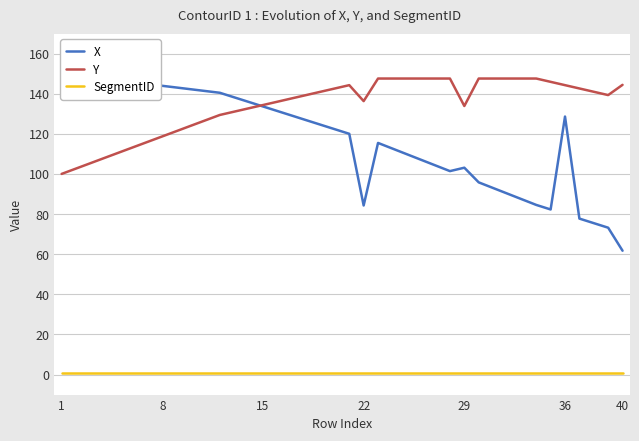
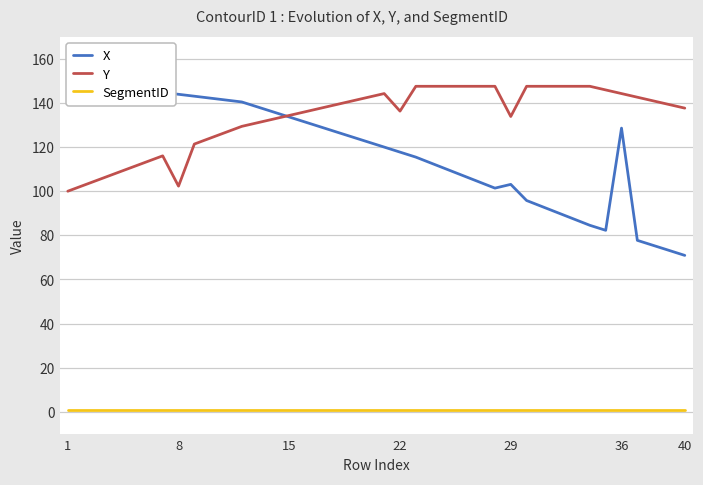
  {
    "X": {
      "8": 144,
-     "22": 84,
+     "22": 118,
      "29": 103,
      "36": 129,
-     "40": 62
+     "40": 71
    },
    "Y": {
      "1": 100,
-     "8": 119,
+     "8": 102,
      "22": 136,
      "29": 134,
      "36": 144,
-     "40": 144
+     "40": 138
    },
    "SegmentID": {
      "1": 1,
      "8": 1,
      "15": 1,
      "22": 1,
      "29": 1,
      "36": 1,
      "40": 1
    }
  }
